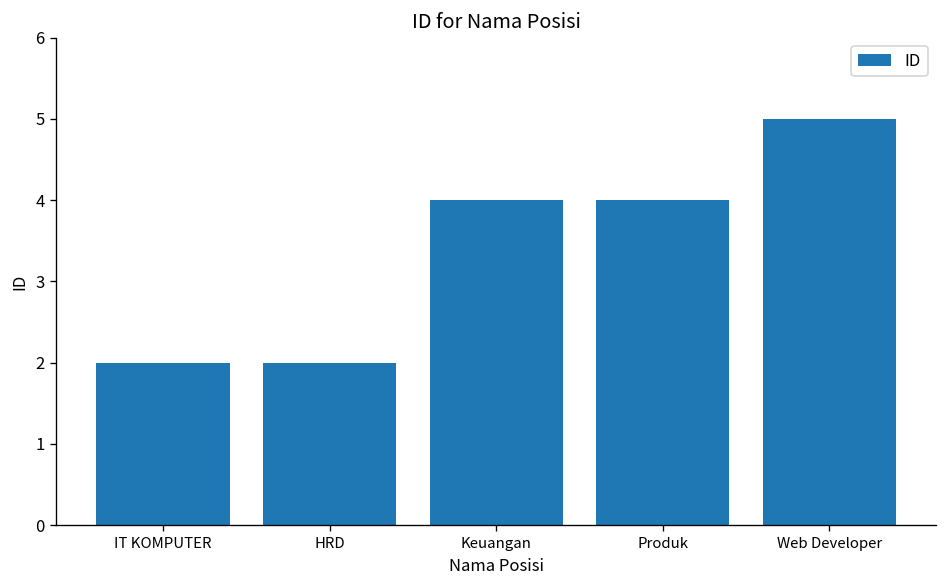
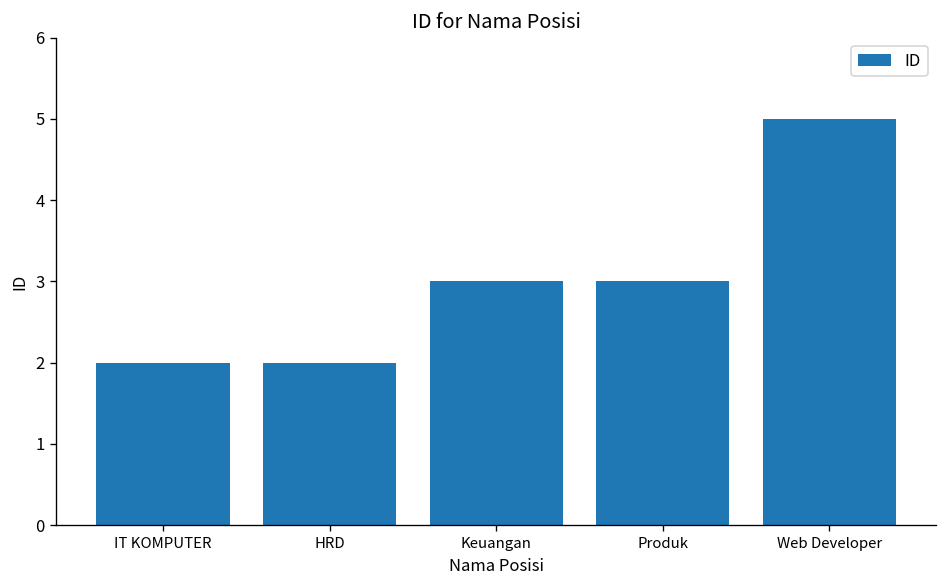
  {
    "IT KOMPUTER": 2,
    "HRD": 2,
-   "Keuangan": 4,
-   "Produk": 4,
+   "Keuangan": 3,
+   "Produk": 3,
    "Web Developer": 5
  }
